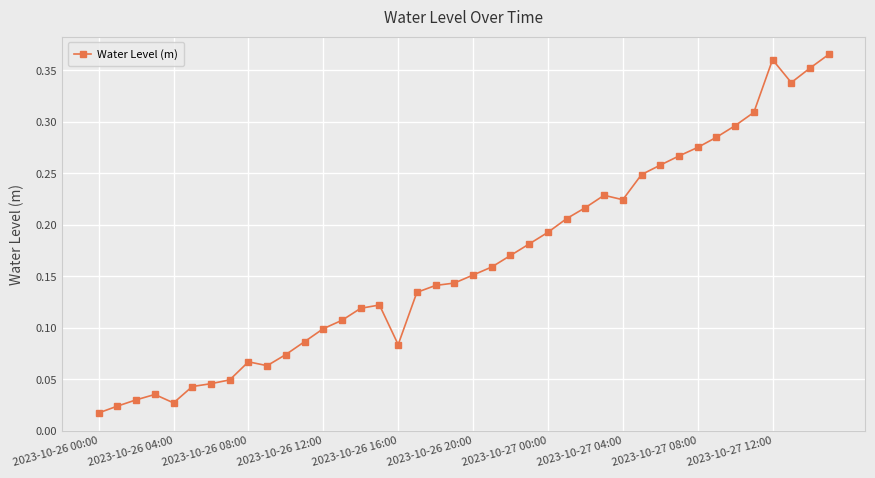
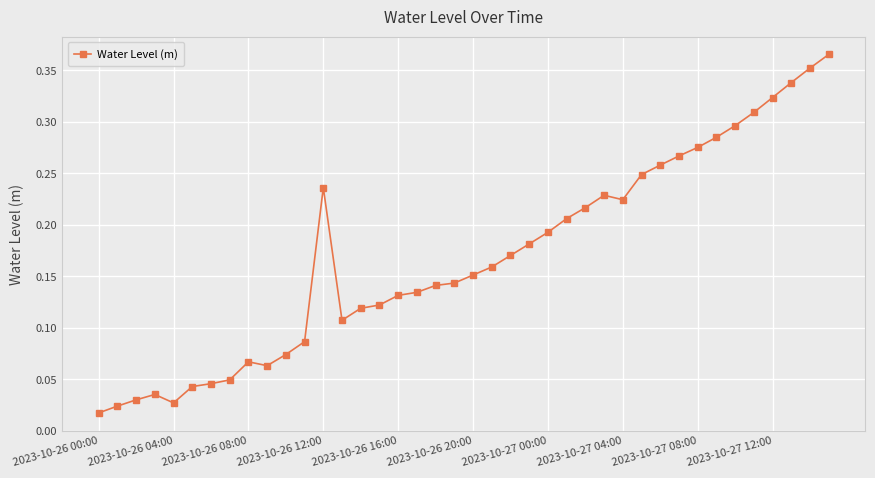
  {
    "2023-10-26 00:00": 0.017,
    "2023-10-26 04:00": 0.027,
    "2023-10-26 08:00": 0.067,
-   "2023-10-26 12:00": 0.099,
-   "2023-10-26 16:00": 0.084,
+   "2023-10-26 12:00": 0.236,
+   "2023-10-26 16:00": 0.131,
    "2023-10-26 20:00": 0.151,
    "2023-10-27 00:00": 0.193,
    "2023-10-27 04:00": 0.224,
    "2023-10-27 08:00": 0.275,
-   "2023-10-27 12:00": 0.361
+   "2023-10-27 12:00": 0.324
  }
